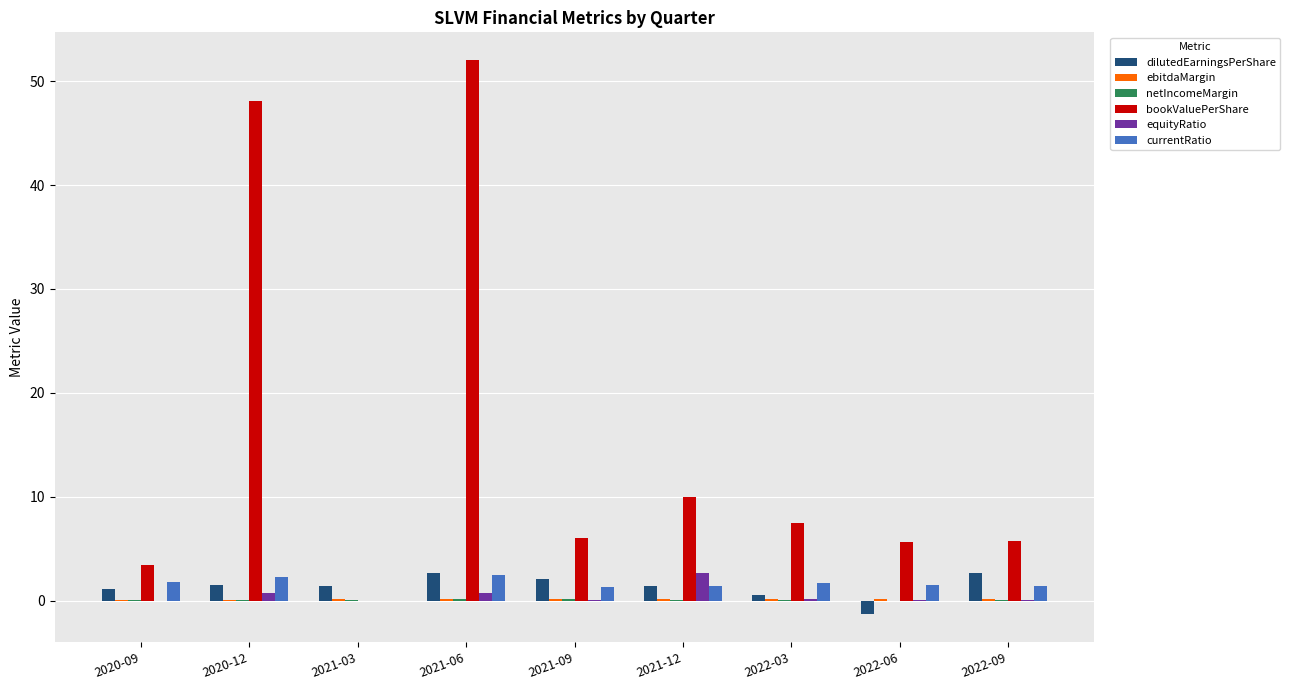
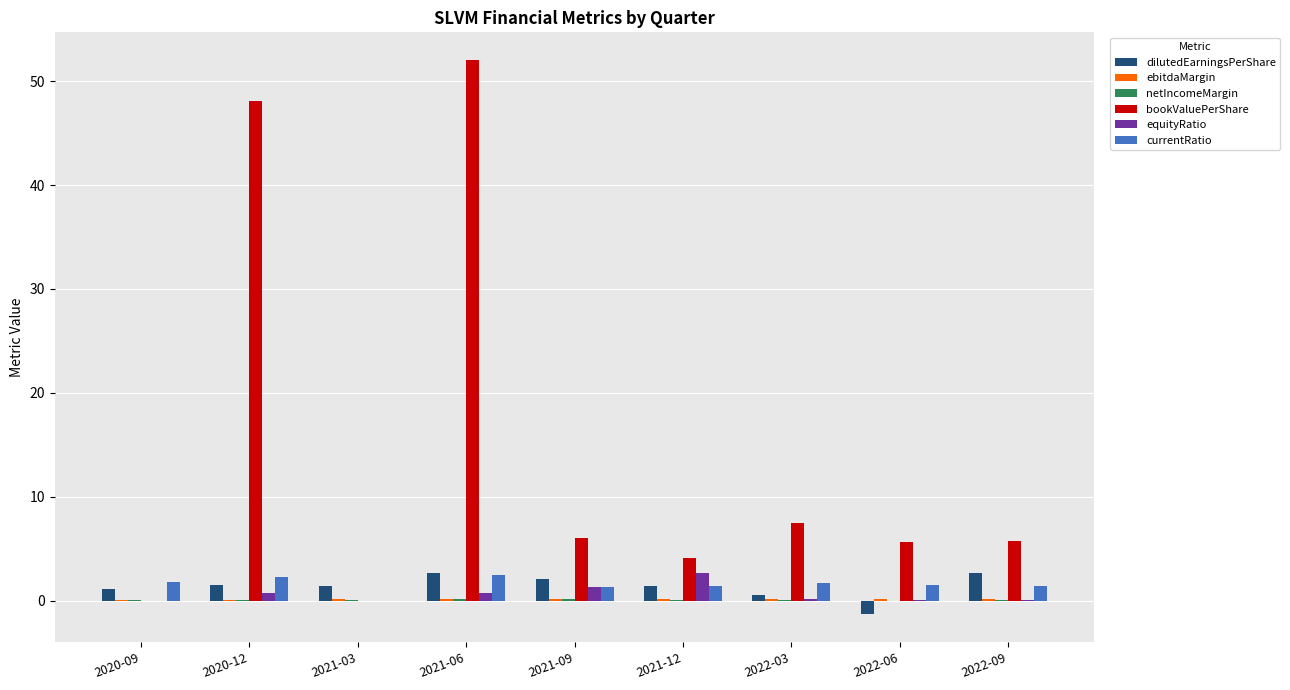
  {
    "dilutedEarningsPerShare": {
      "2020-09": 1.2,
      "2020-12": 1.5,
      "2021-03": 1.4,
      "2021-06": 2.6,
      "2021-09": 2.1,
      "2021-12": 1.4,
      "2022-03": 0.6,
      "2022-06": -1.3,
      "2022-09": 2.7
    },
    "bookValuePerShare": {
-     "2020-09": 3.4,
+     "2020-09": 0.0,
      "2020-12": 48.1,
      "2021-03": 0.0,
      "2021-06": 52.0,
      "2021-09": 6.0,
-     "2021-12": 10.0,
+     "2021-12": 4.1,
      "2022-03": 7.5,
      "2022-06": 5.7,
      "2022-09": 5.8
    },
    "equityRatio": {
      "2020-09": 0.0,
      "2020-12": 0.7,
      "2021-03": 0.0,
      "2021-06": 0.7,
-     "2021-09": 0.1,
+     "2021-09": 1.3,
      "2021-12": 2.7
    },
    "currentRatio": {
      "2020-09": 1.8,
      "2020-12": 2.3,
      "2021-03": 0.0,
      "2021-06": 2.4,
      "2021-09": 1.3,
      "2021-12": 1.5,
      "2022-03": 1.7,
      "2022-06": 1.5,
      "2022-09": 1.4
    }
  }
